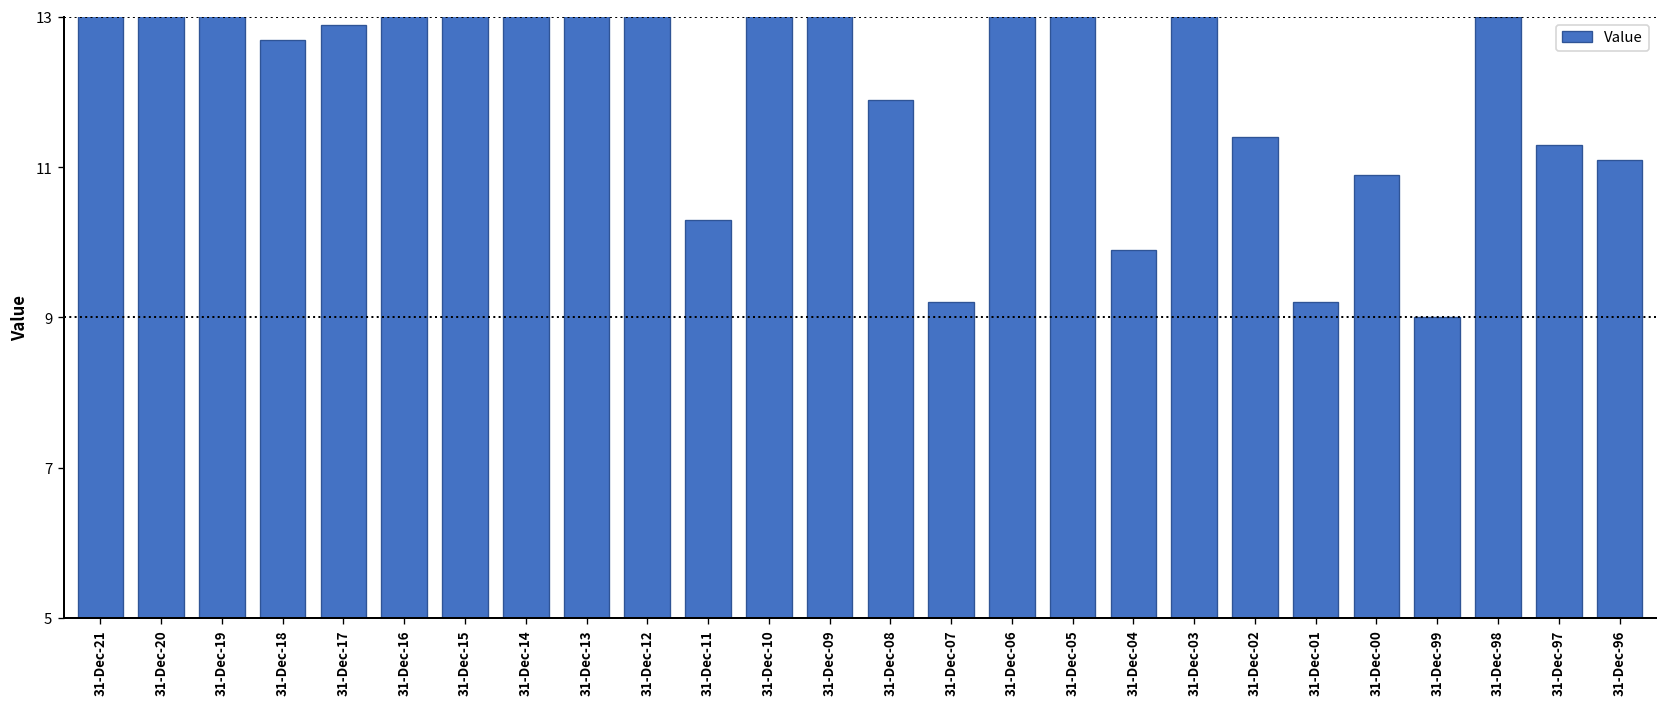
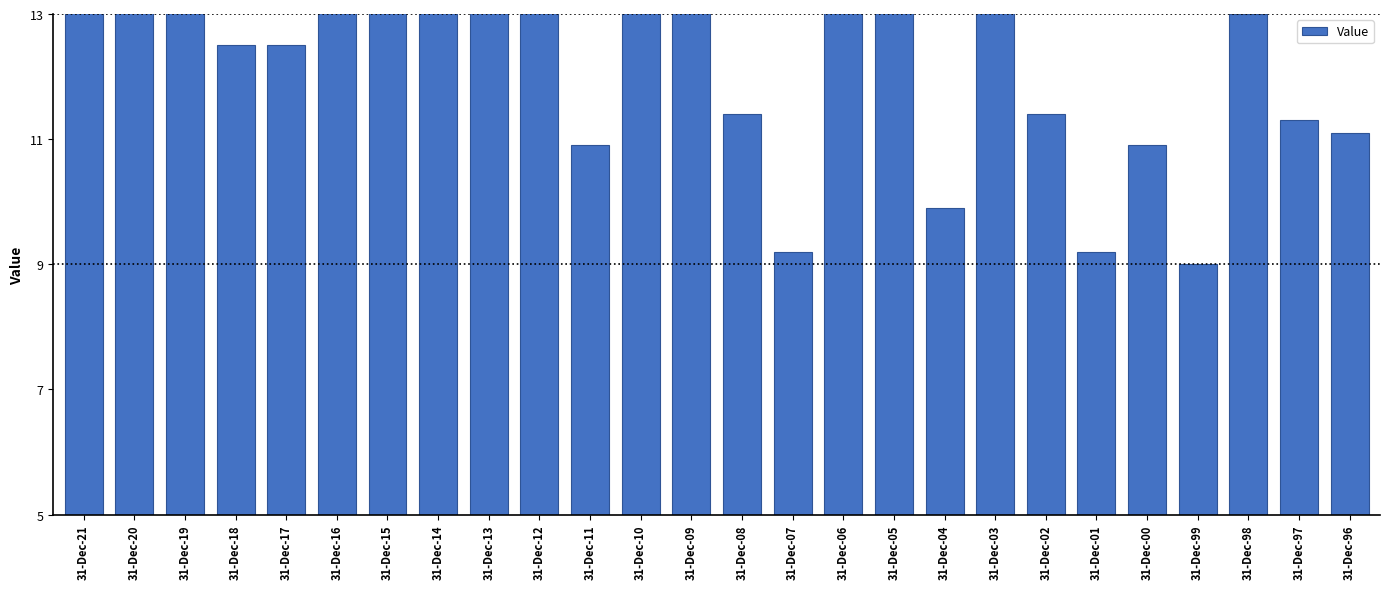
  {
-   "31-Dec-18": 12.7,
-   "31-Dec-17": 12.9,
-   "31-Dec-11": 10.3,
-   "31-Dec-08": 11.9,
+   "31-Dec-18": 12.5,
+   "31-Dec-17": 12.5,
+   "31-Dec-11": 10.9,
+   "31-Dec-08": 11.4,
    "31-Dec-07": 9.2,
    "31-Dec-04": 9.9,
    "31-Dec-02": 11.4,
    "31-Dec-01": 9.2,
    "31-Dec-00": 10.9,
    "31-Dec-99": 9.0,
    "31-Dec-98": 13.0,
    "31-Dec-97": 11.3,
    "31-Dec-96": 11.1
  }
